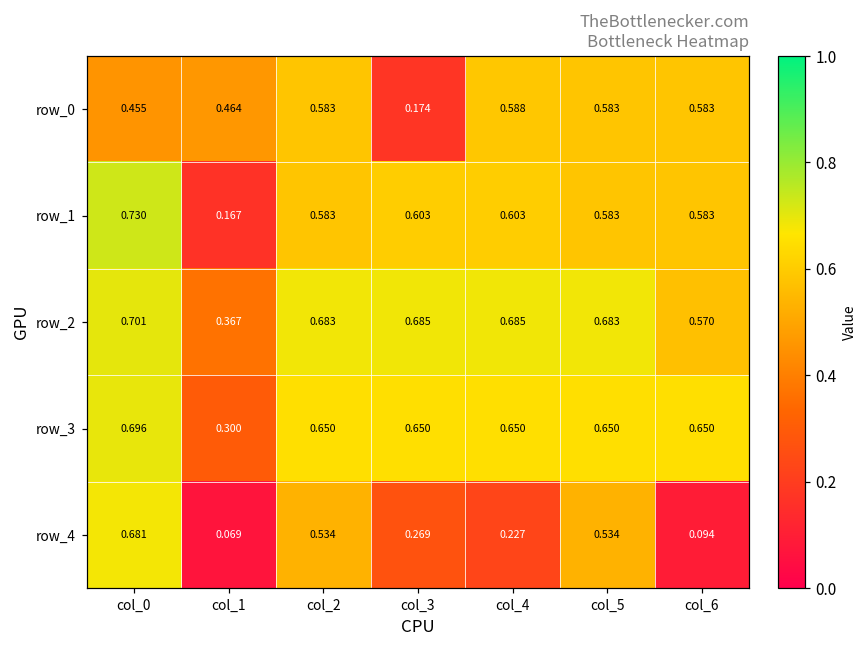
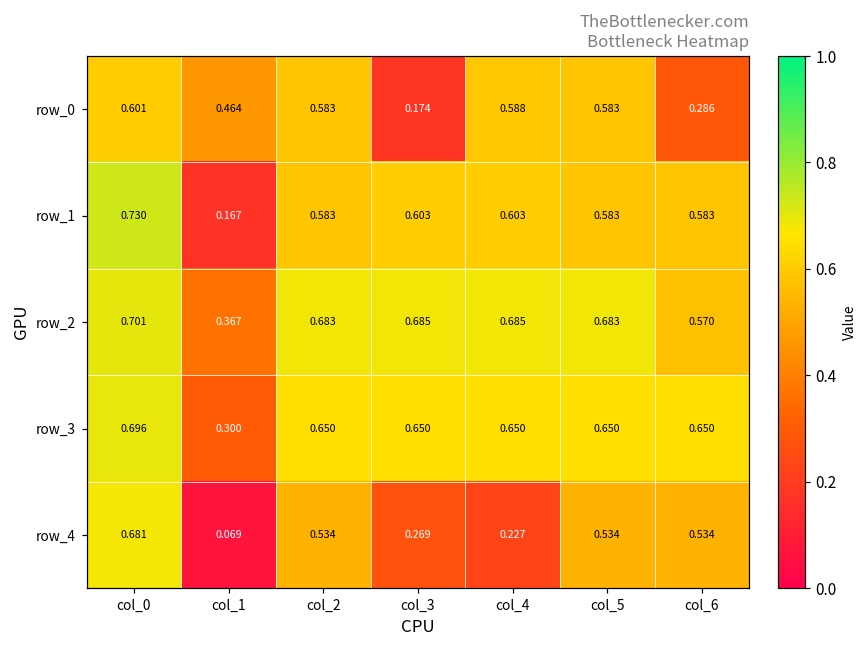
  {
    "row_0": {
-     "col_0": 0.455,
+     "col_0": 0.601,
      "col_1": 0.464,
      "col_2": 0.583,
      "col_3": 0.174,
      "col_4": 0.588,
      "col_5": 0.583,
-     "col_6": 0.583
+     "col_6": 0.286
    },
    "row_1": {
      "col_0": 0.730,
      "col_1": 0.167,
      "col_2": 0.583,
      "col_3": 0.603,
      "col_4": 0.603,
      "col_5": 0.583,
      "col_6": 0.583
    },
    "row_2": {
      "col_0": 0.701,
      "col_1": 0.367,
      "col_2": 0.683,
      "col_3": 0.685,
      "col_4": 0.685,
      "col_5": 0.683,
      "col_6": 0.570
    },
    "row_3": {
      "col_0": 0.696,
      "col_1": 0.300,
      "col_2": 0.650,
      "col_3": 0.650,
      "col_4": 0.650,
      "col_5": 0.650,
      "col_6": 0.650
    },
    "row_4": {
      "col_0": 0.681,
      "col_1": 0.069,
      "col_2": 0.534,
      "col_3": 0.269,
      "col_4": 0.227,
      "col_5": 0.534,
-     "col_6": 0.094
+     "col_6": 0.534
    }
  }
